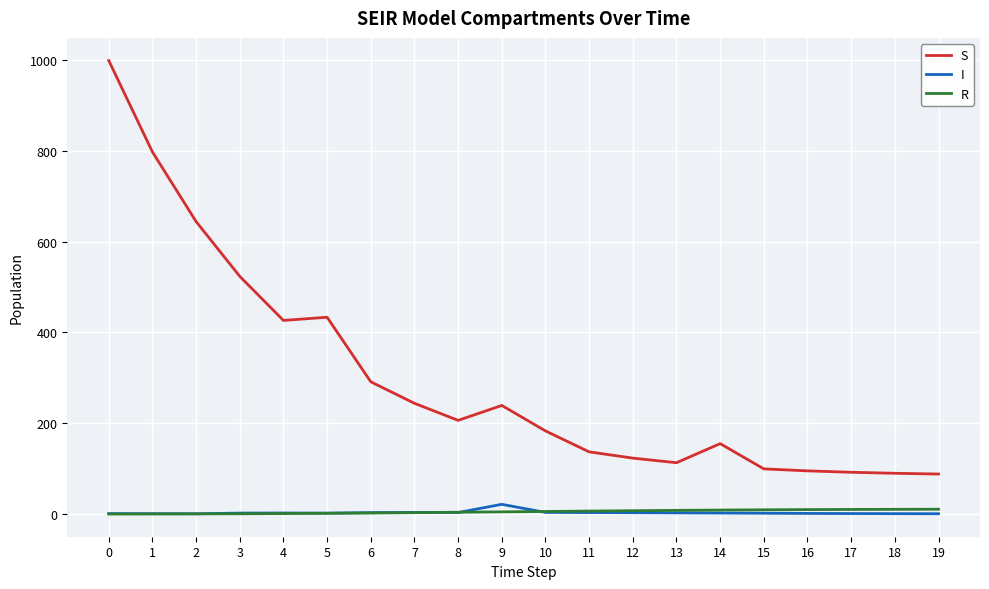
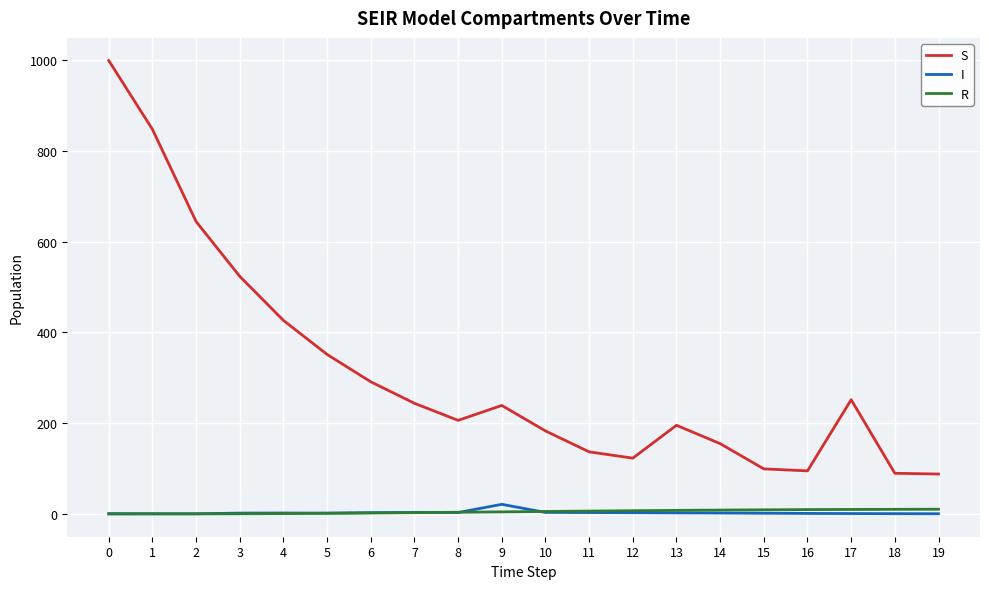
  {
    "S": {
      "0": 1000,
-     "1": 800,
+     "1": 850,
      "2": 640,
      "3": 520,
      "4": 430,
-     "5": 430,
+     "5": 350,
      "6": 290,
      "7": 240,
      "8": 210,
      "9": 240,
      "10": 180,
      "11": 140,
      "12": 120,
-     "13": 110,
+     "13": 200,
      "14": 160,
      "15": 100,
      "16": 100,
-     "17": 90,
+     "17": 250,
      "18": 90,
      "19": 90
    },
    "I": {
      "9": 20,
      "14": 0,
      "15": 0,
      "16": 0,
      "17": 0,
      "18": 0,
      "19": 0
    },
    "R": {
      "9": 0,
      "14": 10,
      "15": 10,
      "16": 10,
      "17": 10,
      "18": 10,
      "19": 10
    }
  }
